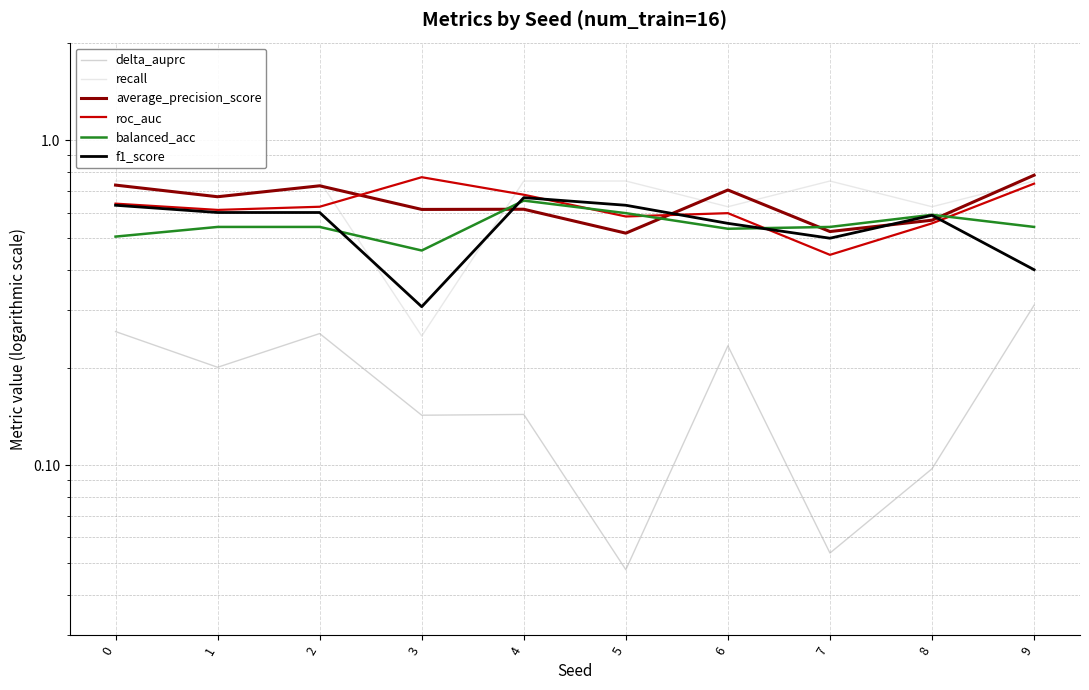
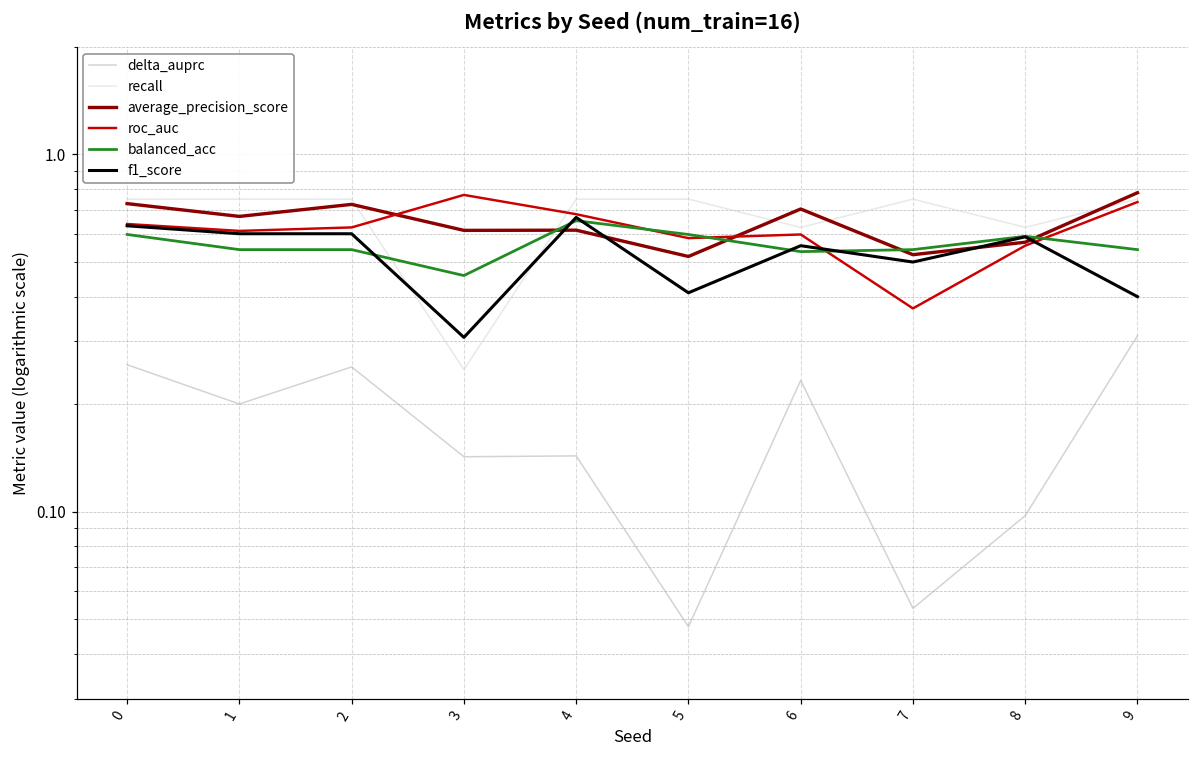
  {
    "average_precision_score": {
      "0": 0.73,
      "1": 0.67,
      "2": 0.73,
      "3": 0.61,
      "4": 0.61,
      "5": 0.52,
      "6": 0.70,
      "7": 0.52,
      "8": 0.57,
      "9": 0.78
    },
    "roc_auc": {
      "1": 0.61,
      "2": 0.63,
      "3": 0.77,
      "4": 0.68,
      "5": 0.58,
      "6": 0.60,
-     "7": 0.44,
+     "7": 0.37,
      "8": 0.56,
      "9": 0.74
    },
    "balanced_acc": {
-     "0": 0.51,
+     "0": 0.60,
      "1": 0.54,
      "2": 0.54,
      "3": 0.46,
      "4": 0.65,
      "5": 0.60,
      "6": 0.53,
      "7": 0.54,
      "9": 0.54
    },
    "f1_score": {
      "1": 0.60,
      "2": 0.60,
      "3": 0.31,
      "4": 0.67,
-     "5": 0.63,
+     "5": 0.41,
      "6": 0.56,
      "7": 0.50,
      "9": 0.40
    }
  }
